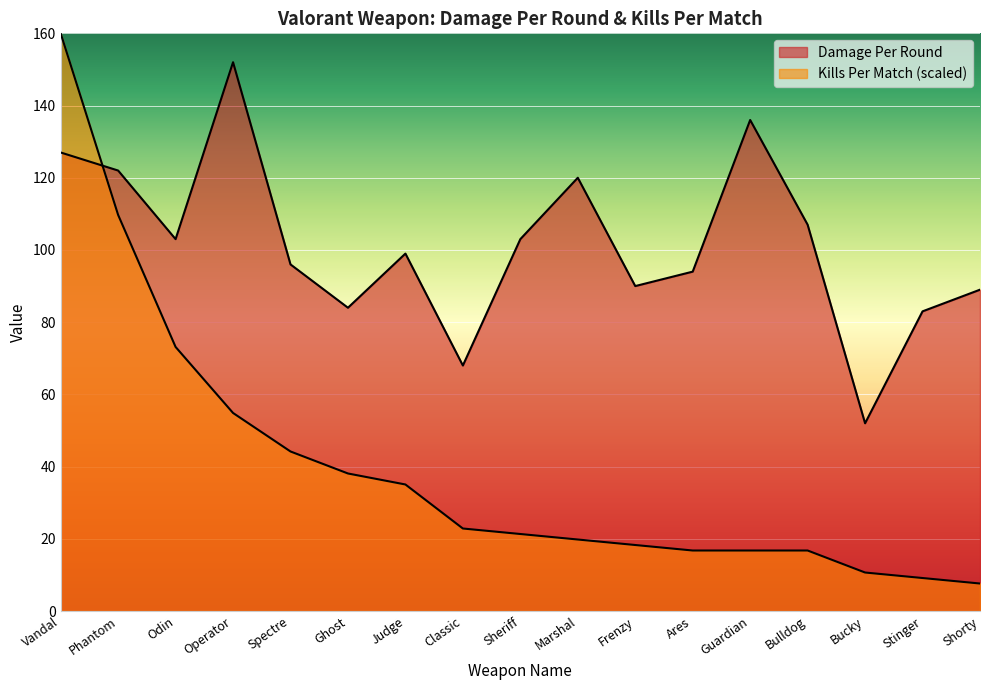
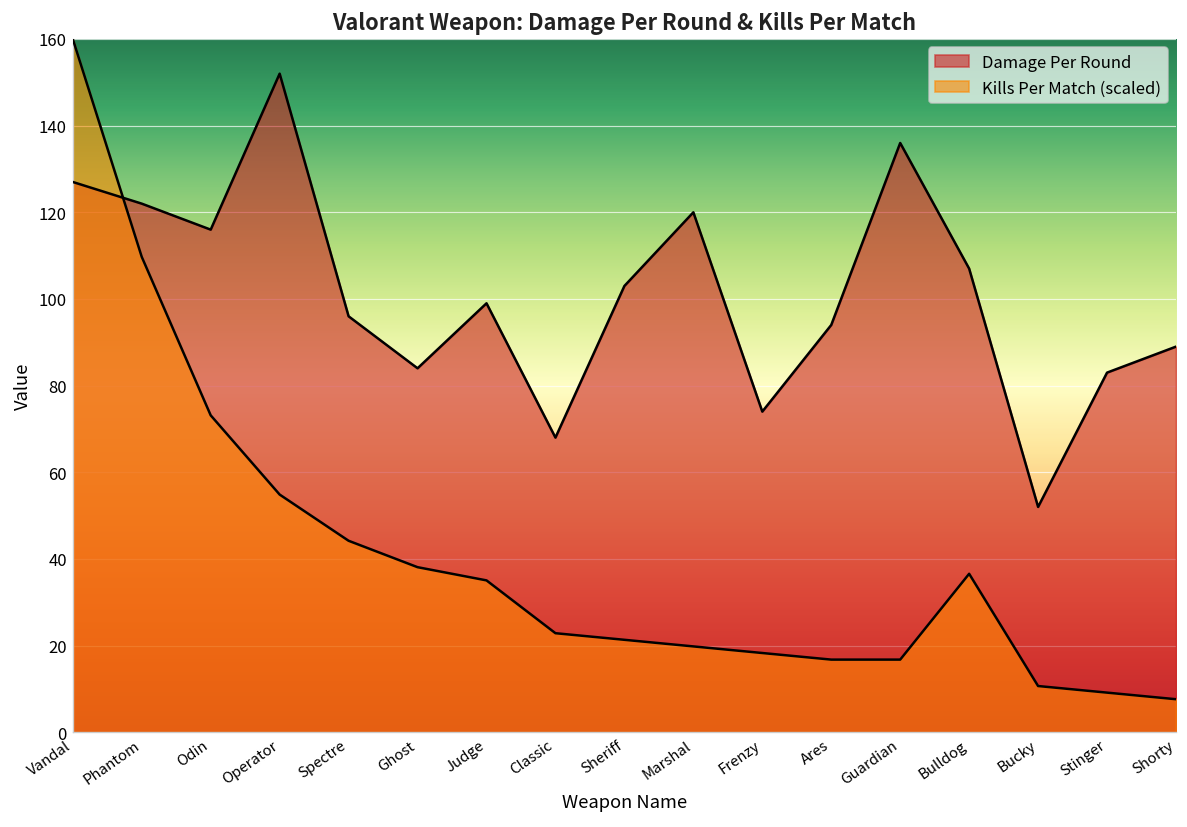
  {
    "Damage Per Round": {
      "Vandal": 127,
      "Phantom": 122,
-     "Odin": 103,
+     "Odin": 116,
      "Operator": 152,
      "Spectre": 96,
      "Ghost": 84,
      "Judge": 99,
      "Classic": 68,
      "Sheriff": 103,
      "Marshal": 120,
-     "Frenzy": 90,
+     "Frenzy": 74,
      "Ares": 94,
      "Guardian": 136,
      "Bulldog": 107,
      "Bucky": 52,
      "Stinger": 83,
      "Shorty": 89
    },
    "Kills Per Match (scaled)": {
      "Vandal": 160,
      "Phantom": 110,
      "Odin": 73,
      "Operator": 55,
      "Spectre": 44,
      "Ghost": 38,
      "Judge": 35,
      "Classic": 23,
      "Sheriff": 21,
      "Marshal": 20,
      "Frenzy": 18,
      "Ares": 17,
      "Guardian": 17,
-     "Bulldog": 17,
+     "Bulldog": 37,
      "Bucky": 11,
      "Stinger": 9,
      "Shorty": 8
    }
  }
